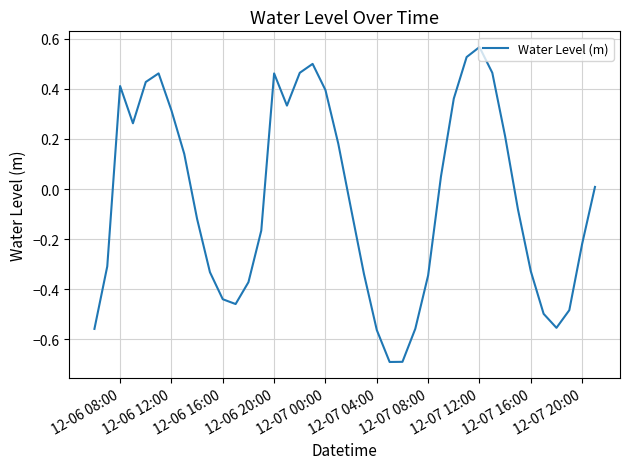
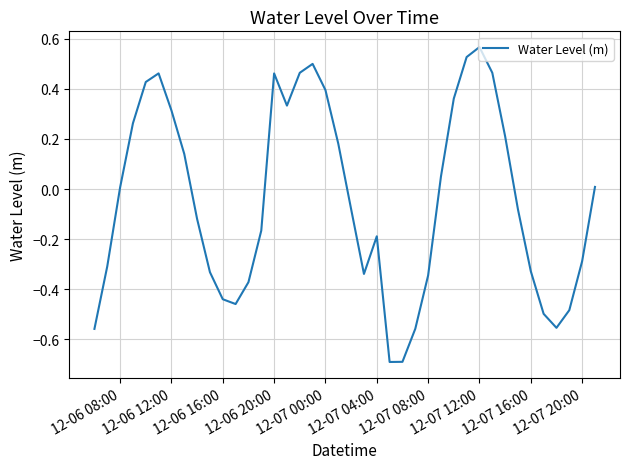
  {
-   "12-06 08:00": 0.41,
+   "12-06 08:00": 0.01,
    "12-06 12:00": 0.31,
    "12-06 16:00": -0.44,
    "12-06 20:00": 0.46,
    "12-07 00:00": 0.40,
-   "12-07 04:00": -0.56,
+   "12-07 04:00": -0.19,
    "12-07 08:00": -0.35,
    "12-07 16:00": -0.33,
-   "12-07 20:00": -0.22
+   "12-07 20:00": -0.29
  }
